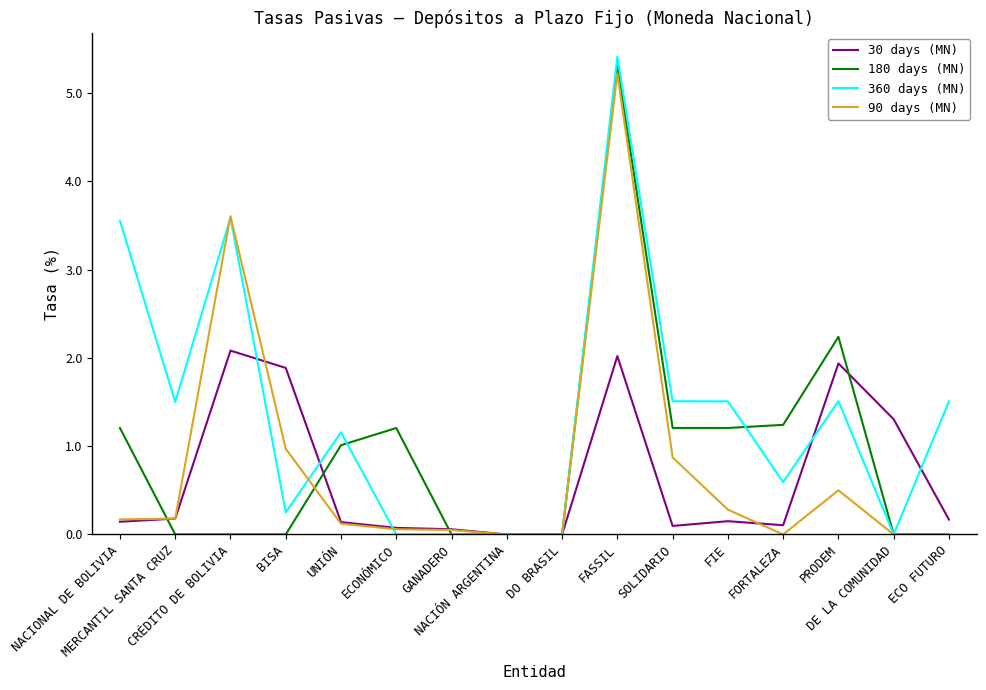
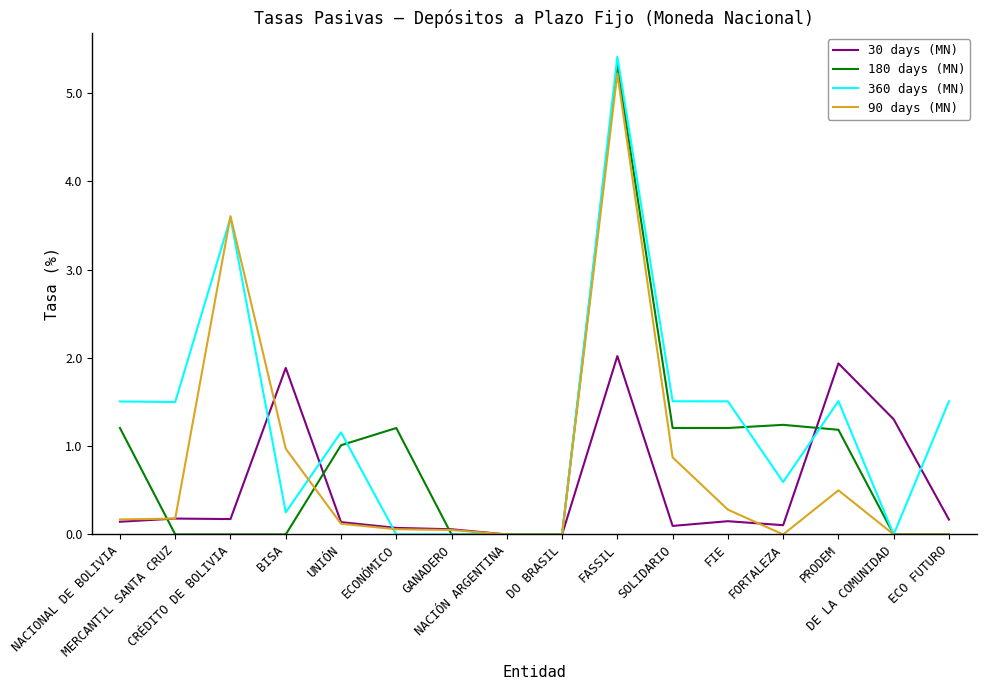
  {
    "30 days (MN)": {
-     "CRÉDITO DE BOLIVIA": 2.1,
+     "CRÉDITO DE BOLIVIA": 0.2,
      "BISA": 1.9,
      "FASSIL": 2.0,
      "SOLIDARIO": 0.1,
      "FIE": 0.2,
      "FORTALEZA": 0.1,
      "PRODEM": 1.9,
      "DE LA COMUNIDAD": 1.3,
      "ECO FUTURO": 0.2
    },
    "180 days (MN)": {
      "NACIONAL DE BOLIVIA": 1.2,
      "MERCANTIL SANTA CRUZ": 0.0,
      "CRÉDITO DE BOLIVIA": 0.0,
      "BISA": 0.0,
      "UNIÓN": 1.0,
      "ECONÓMICO": 1.2,
      "FASSIL": 5.3,
      "SOLIDARIO": 1.2,
      "FIE": 1.2,
      "FORTALEZA": 1.2,
-     "PRODEM": 2.2
+     "PRODEM": 1.2
    },
    "360 days (MN)": {
-     "NACIONAL DE BOLIVIA": 3.6,
+     "NACIONAL DE BOLIVIA": 1.5,
      "MERCANTIL SANTA CRUZ": 1.5,
      "BISA": 0.3,
      "UNIÓN": 1.2,
      "ECONÓMICO": 0.0,
      "FASSIL": 5.4,
      "SOLIDARIO": 1.5,
      "FIE": 1.5,
      "FORTALEZA": 0.6,
      "PRODEM": 1.5,
      "ECO FUTURO": 1.5
    },
    "90 days (MN)": {
      "BISA": 1.0,
      "FASSIL": 5.2,
      "SOLIDARIO": 0.9,
      "FIE": 0.3,
      "FORTALEZA": 0.0,
      "PRODEM": 0.5
    }
  }
